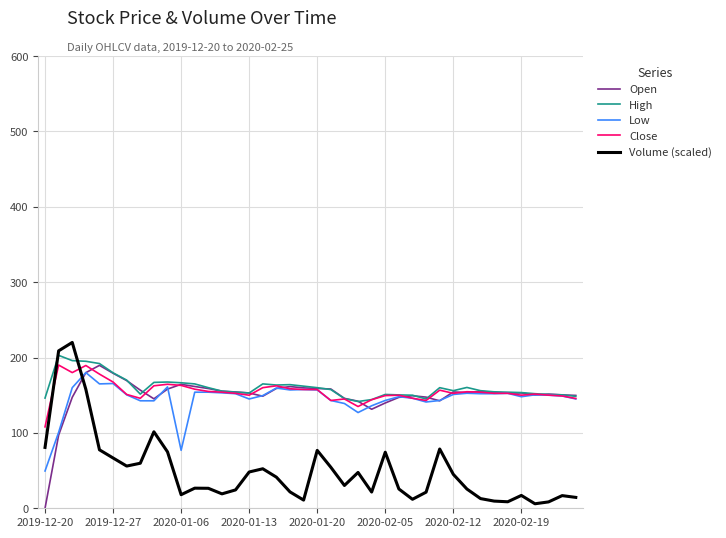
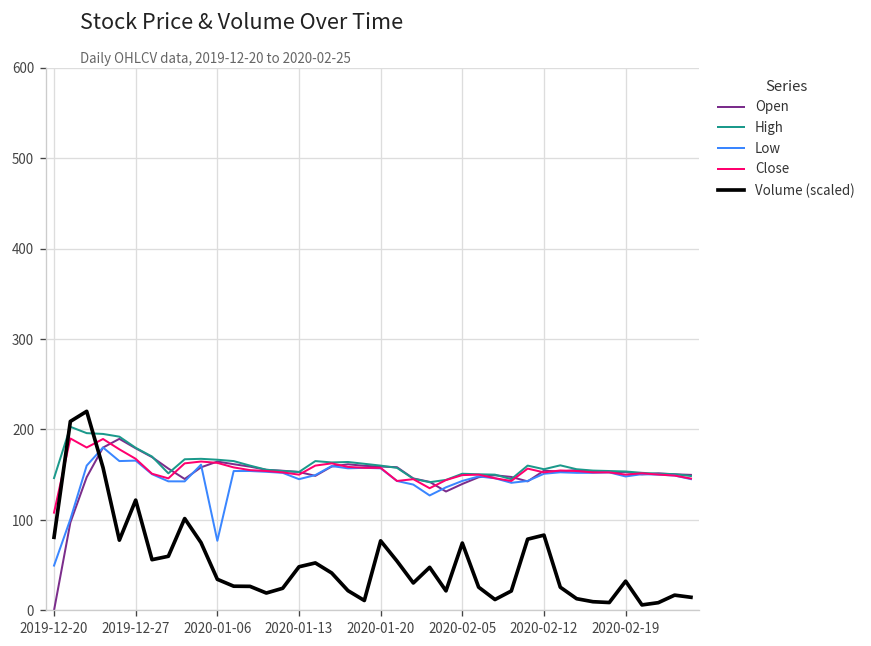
  {
    "Open": {
      "2019-12-20": 0,
      "2020-02-05": 140
    },
    "High": {
      "2019-12-20": 150
    },
    "Low": {
      "2019-12-20": 50,
      "2020-01-06": 80,
      "2020-01-13": 150,
      "2020-02-05": 140
    },
    "Close": {
      "2019-12-20": 110
    },
    "Volume (scaled)": {
      "2019-12-20": 80,
-     "2019-12-27": 70,
-     "2020-01-06": 20,
+     "2019-12-27": 120,
+     "2020-01-06": 30,
      "2020-01-13": 50,
      "2020-01-20": 80,
      "2020-02-05": 70,
-     "2020-02-12": 50,
-     "2020-02-19": 20
+     "2020-02-12": 80,
+     "2020-02-19": 30
    }
  }
